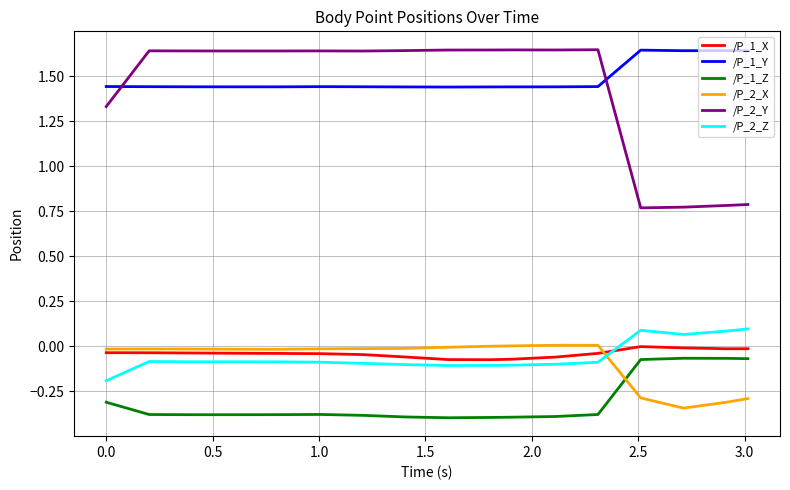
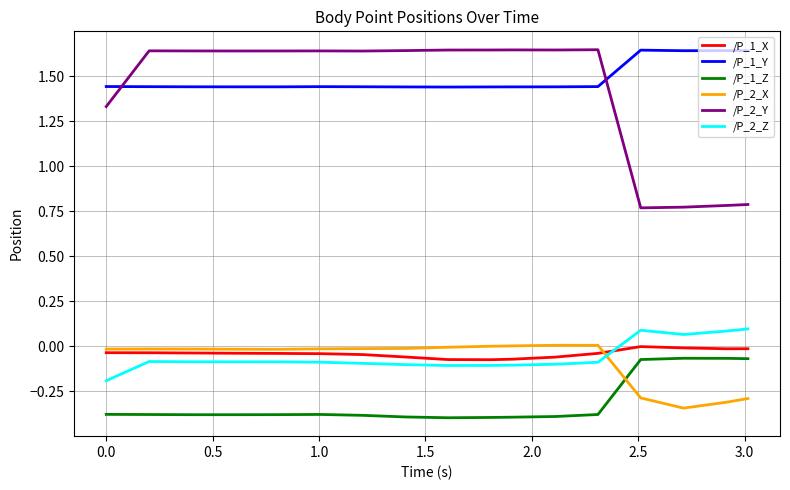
  {
    "/P_1_X": {
      "0.0": -0.04
    },
    "/P_1_Y": {
      "0.0": 1.44
    },
    "/P_1_Z": {
-     "0.0": -0.31
+     "0.0": -0.38
    },
    "/P_2_X": {
      "0.0": -0.01
    },
    "/P_2_Y": {
      "0.0": 1.33
    },
    "/P_2_Z": {
      "0.0": -0.19
    }
  }
